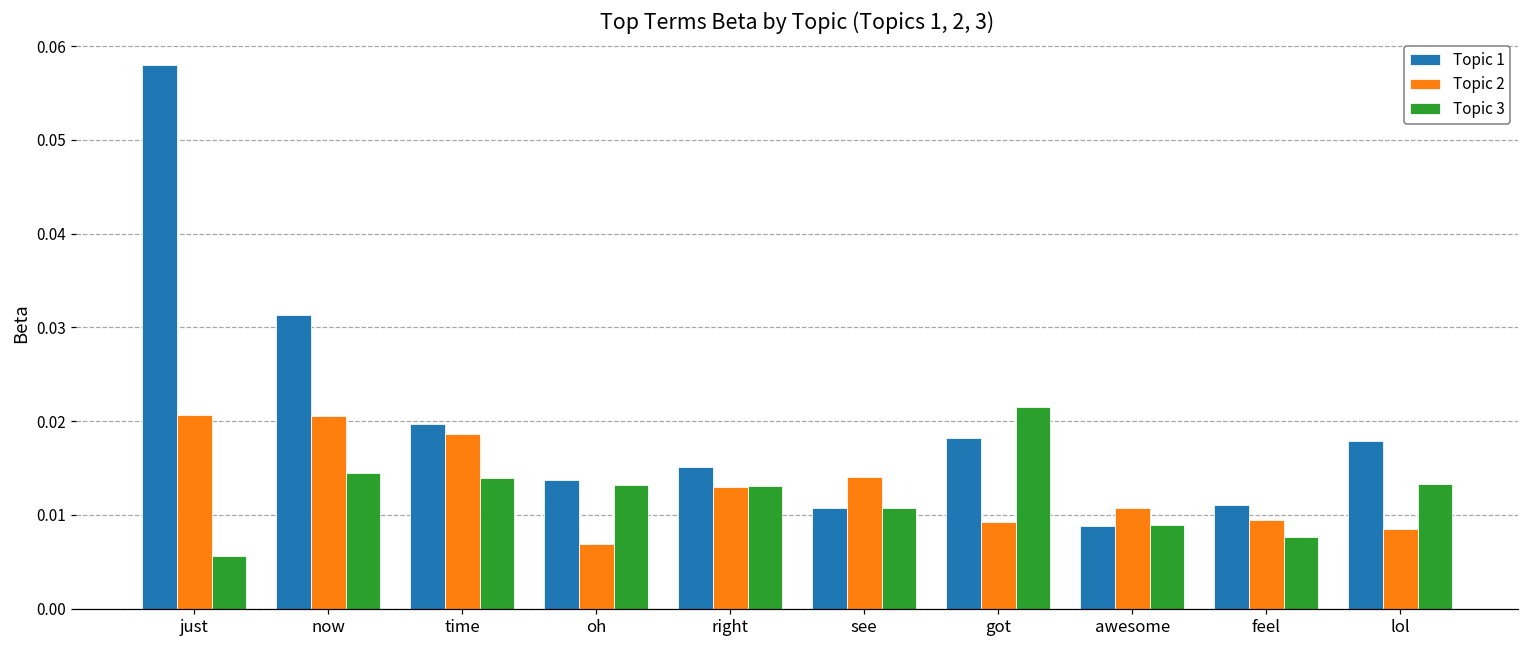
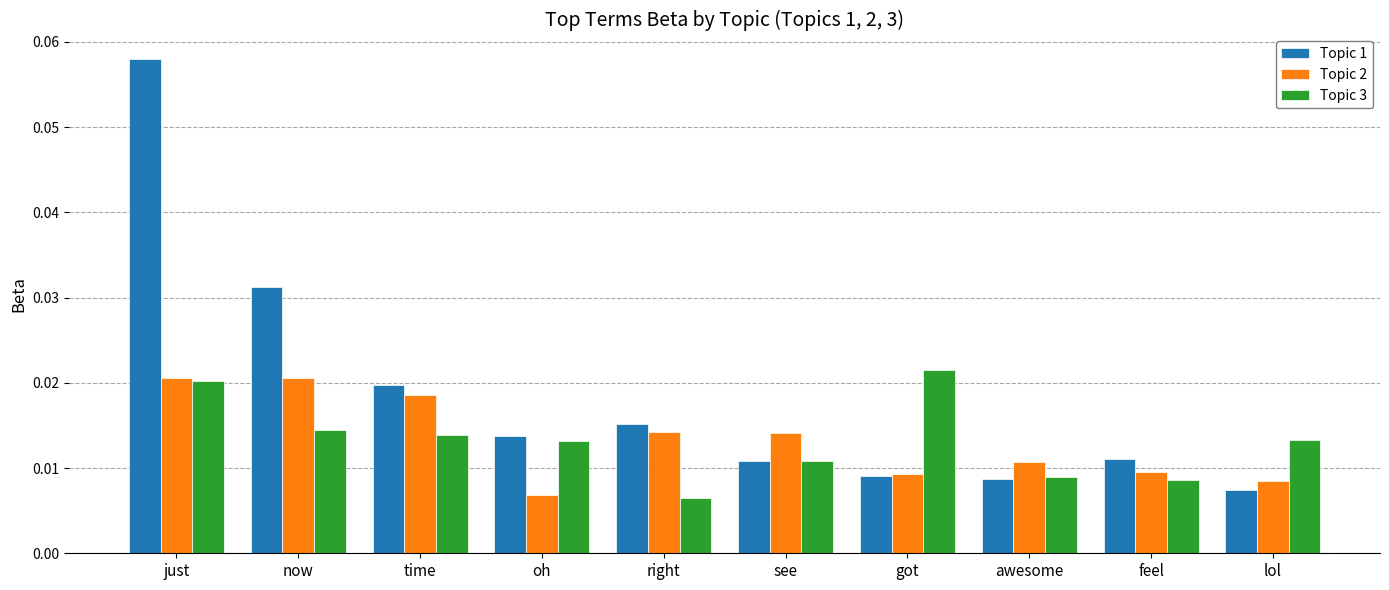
  {
    "Topic 1": {
      "just": 0.058,
      "now": 0.031,
      "time": 0.020,
      "oh": 0.014,
      "right": 0.015,
      "see": 0.011,
-     "got": 0.018,
+     "got": 0.009,
      "awesome": 0.009,
      "feel": 0.011,
-     "lol": 0.018
+     "lol": 0.007
    },
    "Topic 2": {
      "just": 0.021,
      "now": 0.021,
      "time": 0.019,
      "oh": 0.007,
-     "right": 0.013,
+     "right": 0.014,
      "see": 0.014,
      "got": 0.009,
      "awesome": 0.011,
      "feel": 0.009,
      "lol": 0.008
    },
    "Topic 3": {
-     "just": 0.006,
+     "just": 0.020,
      "now": 0.014,
      "time": 0.014,
      "oh": 0.013,
-     "right": 0.013,
+     "right": 0.006,
      "see": 0.011,
      "got": 0.021,
      "awesome": 0.009,
-     "feel": 0.008,
+     "feel": 0.009,
      "lol": 0.013
    }
  }
